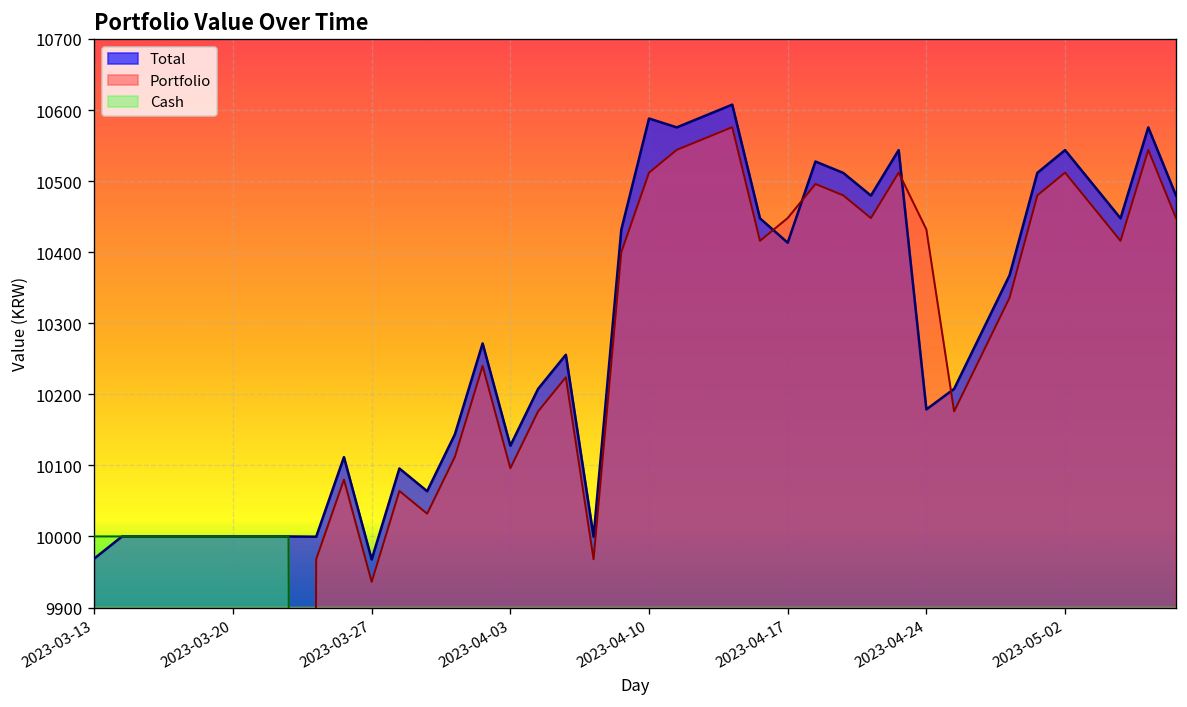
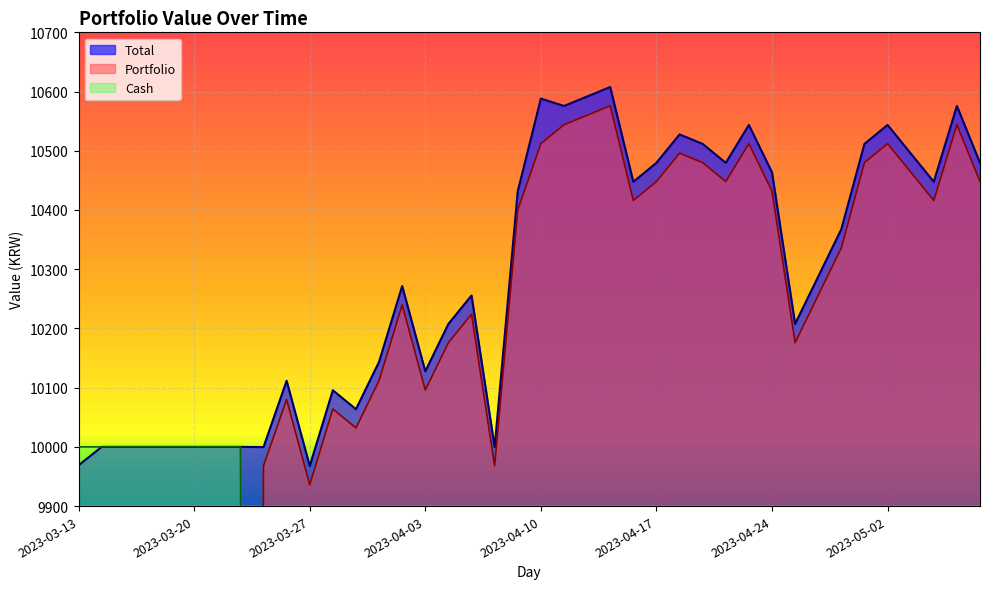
  {
    "Total": {
      "2023-03-13": 9970,
      "2023-03-27": 9970,
      "2023-04-03": 10130,
      "2023-04-10": 10590,
-     "2023-04-17": 10410,
-     "2023-04-24": 10180,
+     "2023-04-17": 10480,
+     "2023-04-24": 10460,
      "2023-05-02": 10540
    }
  }
